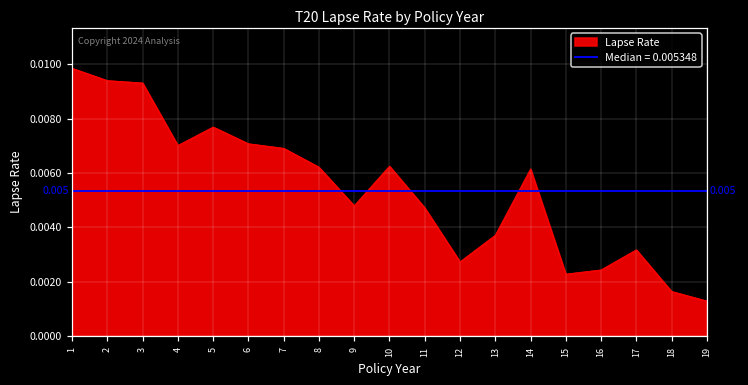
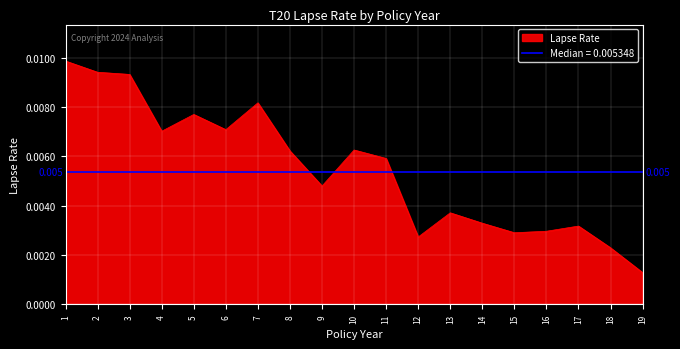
  {
    "2": 0.0094,
    "3": 0.0093,
    "4": 0.0070,
    "5": 0.0077,
    "6": 0.0071,
-   "7": 0.0069,
+   "7": 0.0082,
    "8": 0.0062,
    "9": 0.0048,
    "10": 0.0063,
-   "11": 0.0047,
+   "11": 0.0059,
    "12": 0.0027,
    "13": 0.0037,
-   "14": 0.0062,
-   "15": 0.0023,
-   "16": 0.0024,
+   "14": 0.0033,
+   "15": 0.0029,
+   "16": 0.0030,
    "17": 0.0032,
-   "18": 0.0016,
+   "18": 0.0023,
    "19": 0.0013
  }
